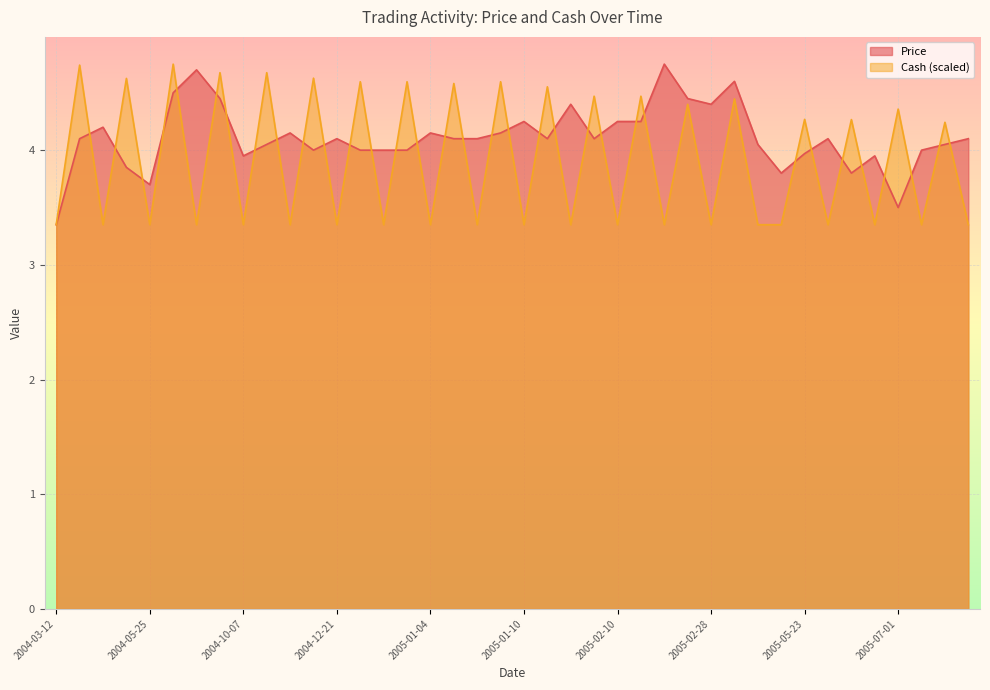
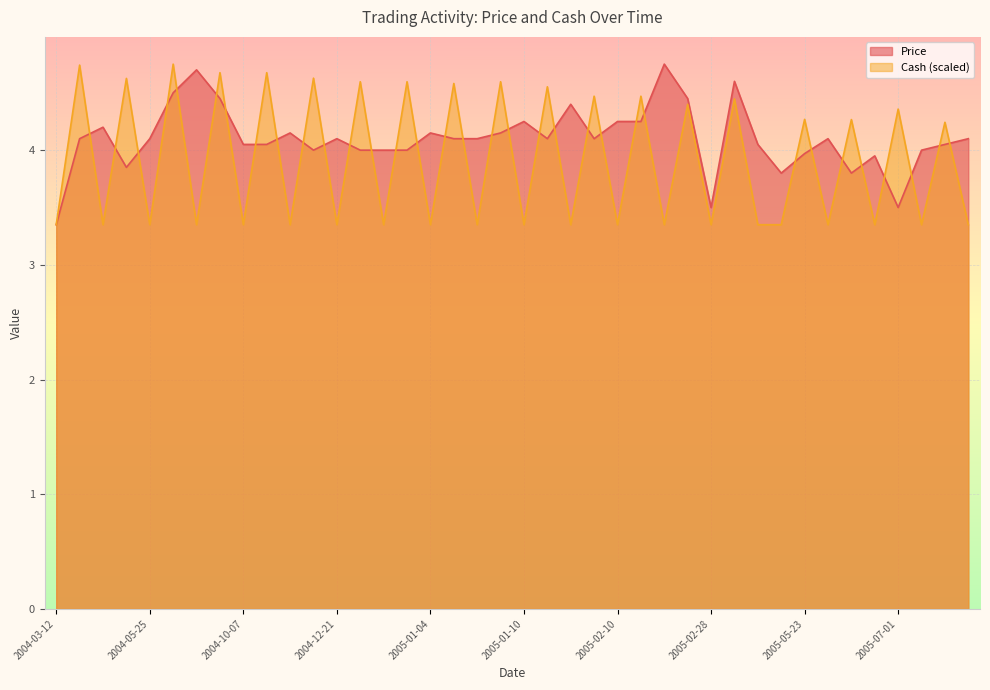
  {
    "Price": {
-     "2004-05-25": 3.7,
-     "2004-10-07": 3.95,
+     "2004-05-25": 4.1,
+     "2004-10-07": 4.05,
      "2004-12-21": 4.10,
      "2005-01-04": 4.15,
      "2005-01-10": 4.25,
      "2005-02-10": 4.25,
-     "2005-02-28": 4.4,
+     "2005-02-28": 3.5,
      "2005-05-23": 3.97,
      "2005-07-01": 3.50
    },
    "Cash (scaled)": {
      "2004-05-25": 3.35,
      "2004-10-07": 3.35,
      "2004-12-21": 3.35,
      "2005-01-04": 3.35,
      "2005-01-10": 3.35,
      "2005-02-10": 3.35,
      "2005-02-28": 3.35,
      "2005-05-23": 4.27,
      "2005-07-01": 4.36
    }
  }
